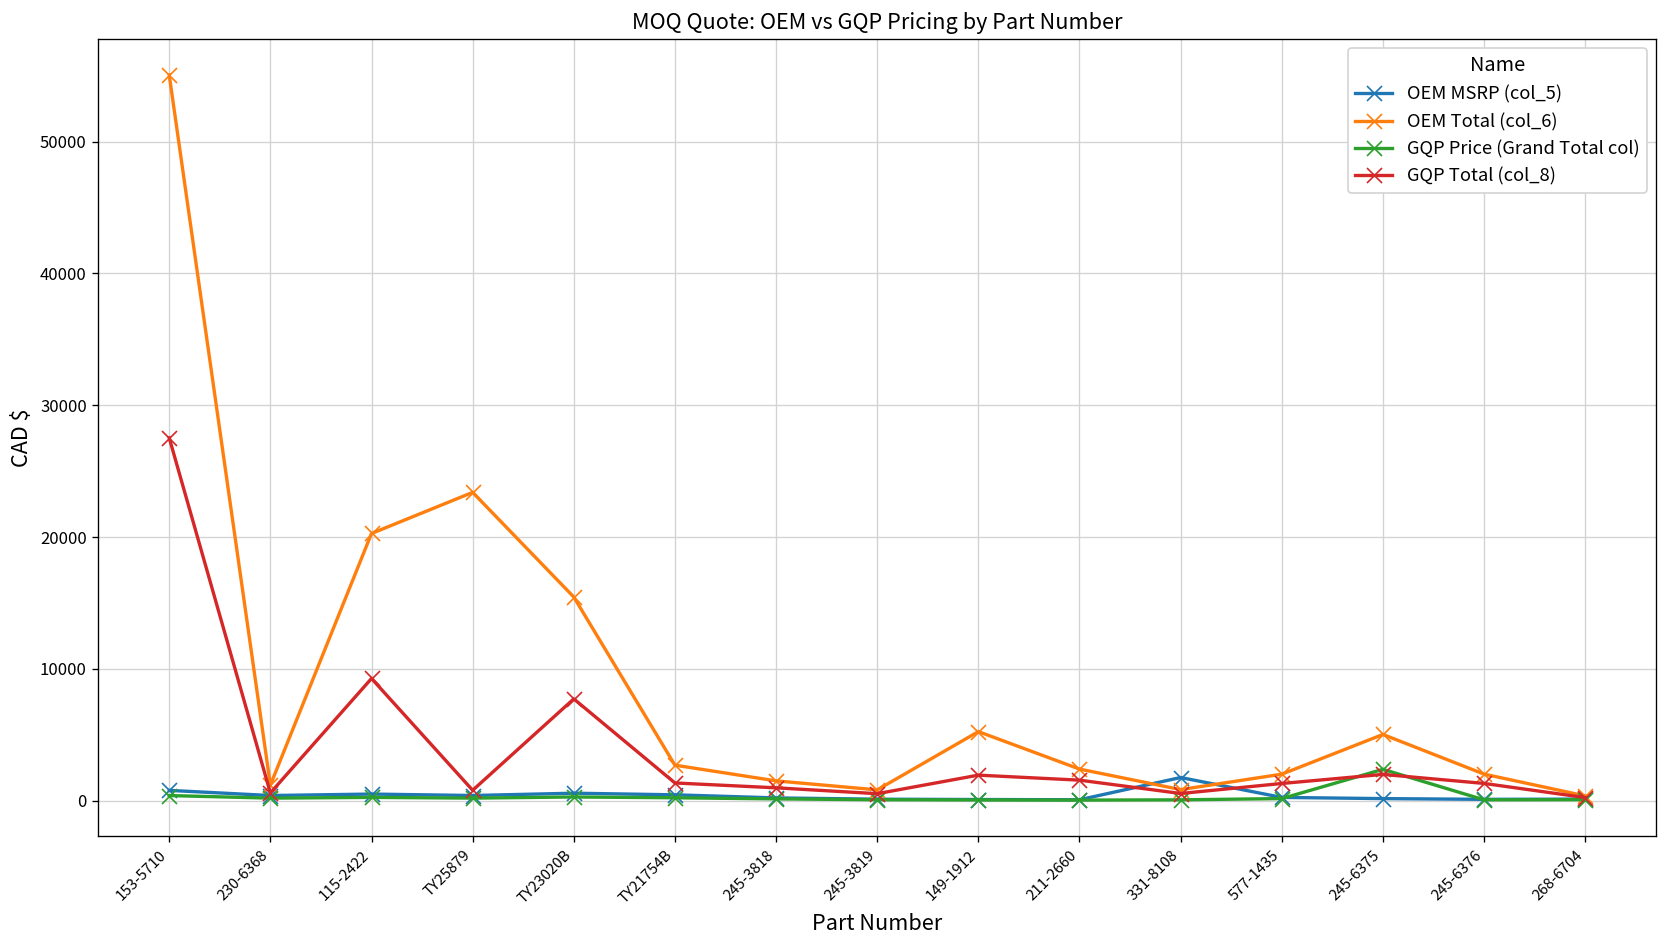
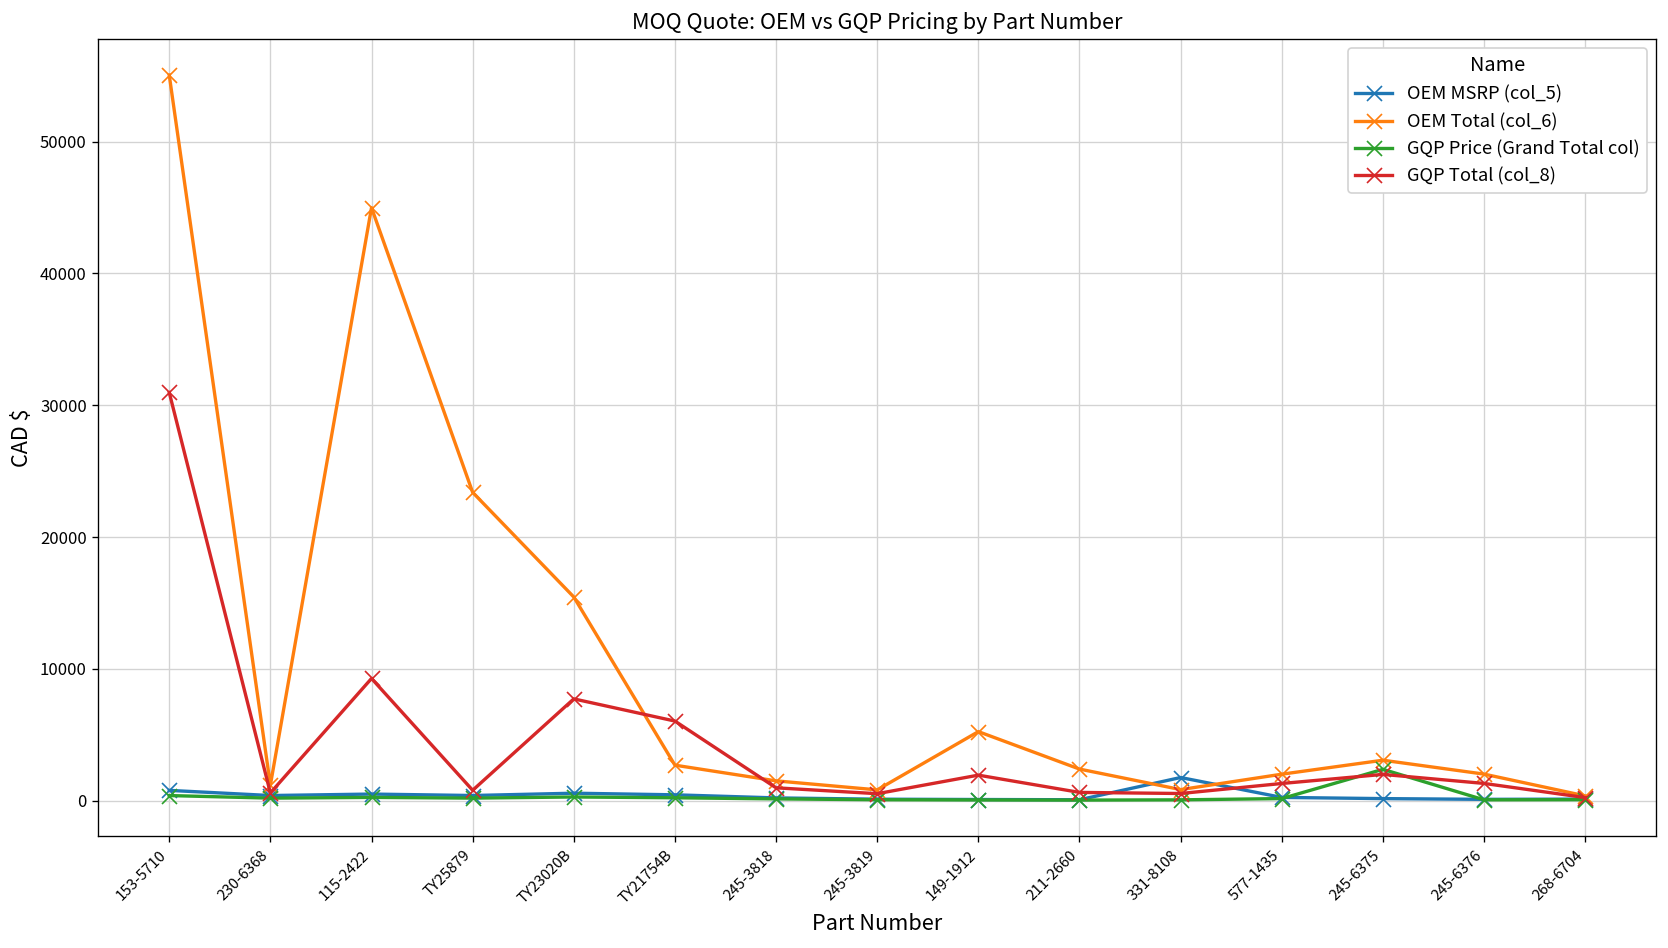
  {
    "OEM MSRP (col_5)": {
      "153-5710": 800,
      "115-2422": 500,
      "TY23020B": 600,
      "331-8108": 1800,
      "245-6375": 200
    },
    "OEM Total (col_6)": {
      "153-5710": 55000,
      "230-6368": 1200,
-     "115-2422": 20300,
+     "115-2422": 45000,
      "TY25879": 23400,
      "TY23020B": 15500,
      "TY21754B": 2700,
      "245-3818": 1500,
      "245-3819": 800,
      "149-1912": 5200,
      "211-2660": 2400,
      "331-8108": 800,
      "577-1435": 2000,
-     "245-6375": 5000,
+     "245-6375": 3100,
      "245-6376": 2000
    },
    "GQP Price (Grand Total col)": {
      "153-5710": 400,
      "115-2422": 300,
      "TY23020B": 300,
      "331-8108": 100,
      "245-6375": 2400
    },
    "GQP Total (col_8)": {
-     "153-5710": 27500,
+     "153-5710": 31000,
      "115-2422": 9300,
      "TY25879": 800,
      "TY23020B": 7700,
-     "TY21754B": 1300,
+     "TY21754B": 6000,
      "245-3818": 1000,
      "245-3819": 500,
      "149-1912": 1900,
-     "211-2660": 1600,
+     "211-2660": 600,
      "331-8108": 500,
      "577-1435": 1300,
      "245-6375": 2000,
      "245-6376": 1300
    }
  }
